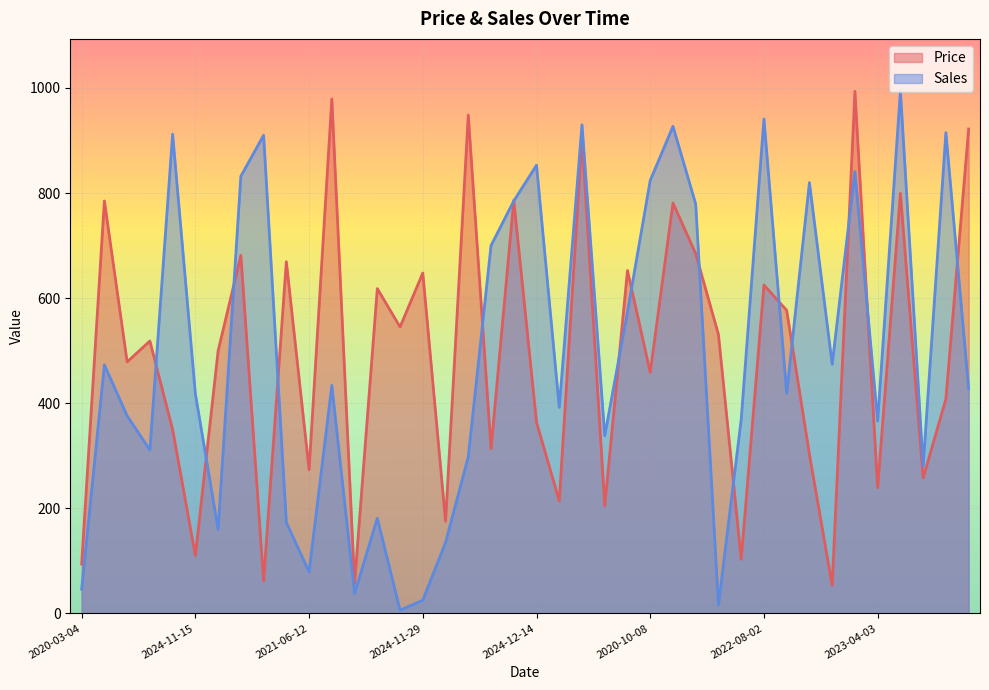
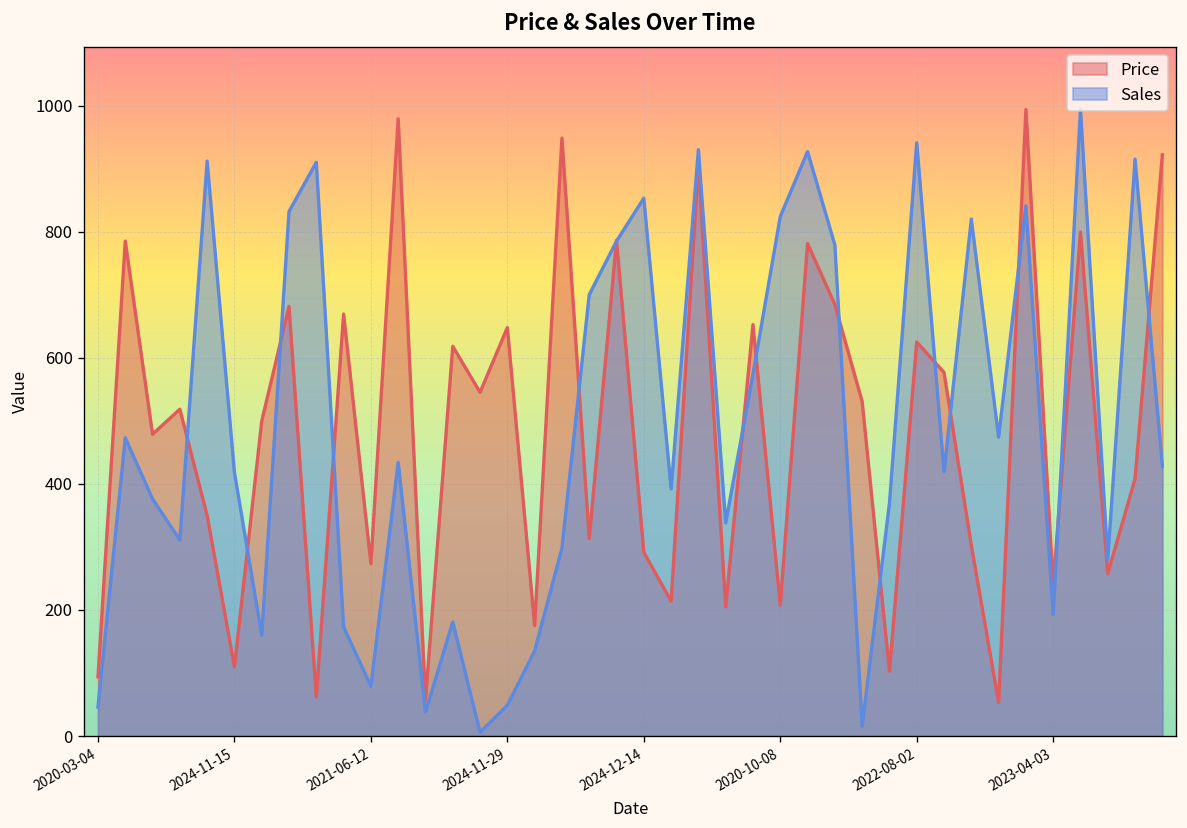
  {
    "Price": {
      "2020-03-04": 90,
      "2024-11-15": 110,
      "2021-06-12": 270,
      "2024-11-29": 650,
-     "2024-12-14": 360,
-     "2020-10-08": 460,
+     "2024-12-14": 290,
+     "2020-10-08": 210,
      "2022-08-02": 620,
      "2023-04-03": 240
    },
    "Sales": {
      "2020-03-04": 50,
      "2024-11-15": 420,
      "2021-06-12": 80,
-     "2024-11-29": 30,
+     "2024-11-29": 50,
      "2024-12-14": 850,
      "2020-10-08": 820,
      "2022-08-02": 940,
-     "2023-04-03": 370
+     "2023-04-03": 190
    }
  }
